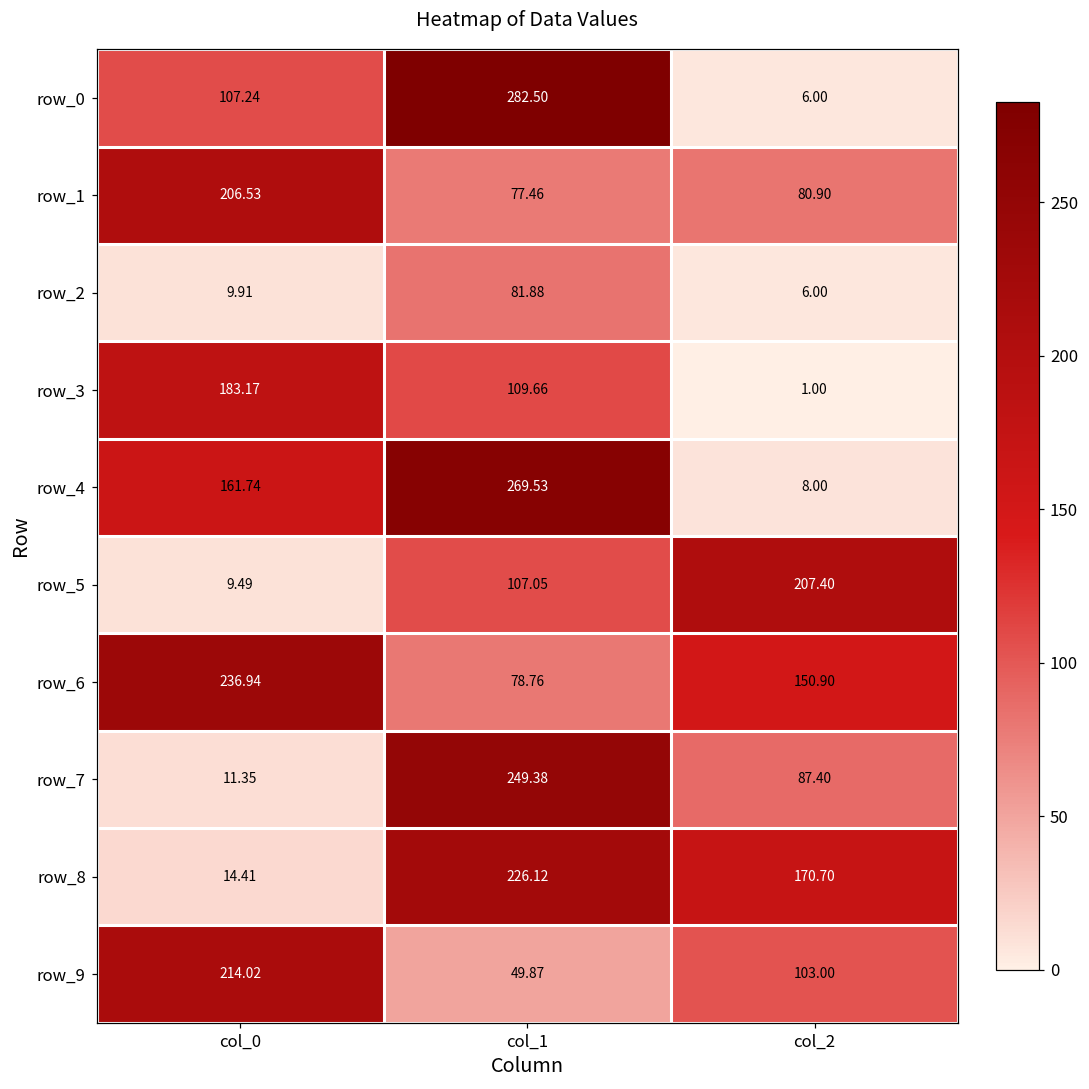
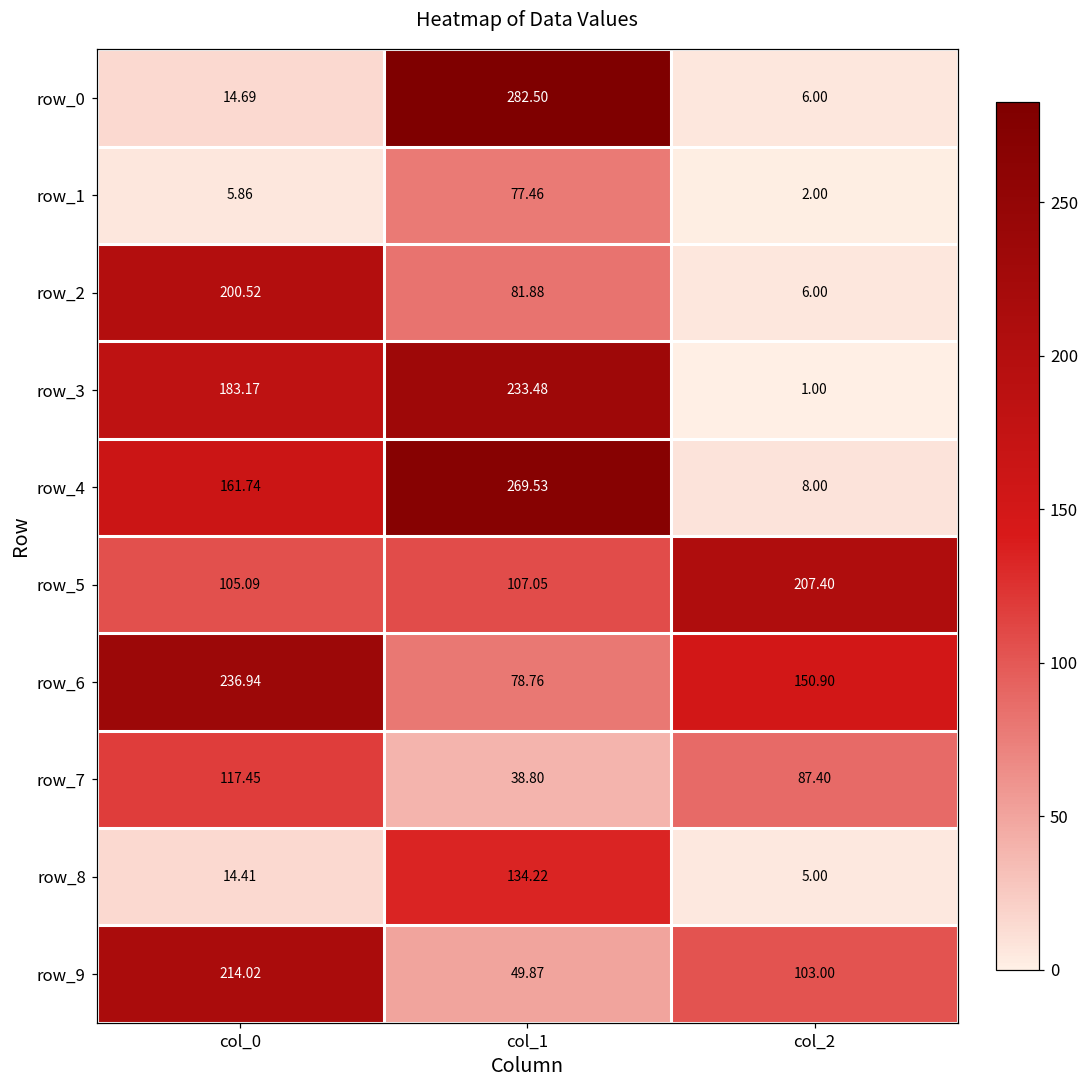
  {
    "row_0": {
-     "col_0": 107.24,
+     "col_0": 14.69,
      "col_1": 282.50,
      "col_2": 6.00
    },
    "row_1": {
-     "col_0": 206.53,
+     "col_0": 5.86,
      "col_1": 77.46,
-     "col_2": 80.90
+     "col_2": 2.00
    },
    "row_2": {
-     "col_0": 9.91,
+     "col_0": 200.52,
      "col_1": 81.88,
      "col_2": 6.00
    },
    "row_3": {
      "col_0": 183.17,
-     "col_1": 109.66,
+     "col_1": 233.48,
      "col_2": 1.00
    },
    "row_4": {
      "col_0": 161.74,
      "col_1": 269.53,
      "col_2": 8.00
    },
    "row_5": {
-     "col_0": 9.49,
+     "col_0": 105.09,
      "col_1": 107.05,
      "col_2": 207.40
    },
    "row_6": {
      "col_0": 236.94,
      "col_1": 78.76,
      "col_2": 150.90
    },
    "row_7": {
-     "col_0": 11.35,
-     "col_1": 249.38,
+     "col_0": 117.45,
+     "col_1": 38.80,
      "col_2": 87.40
    },
    "row_8": {
      "col_0": 14.41,
-     "col_1": 226.12,
-     "col_2": 170.70
+     "col_1": 134.22,
+     "col_2": 5.00
    },
    "row_9": {
      "col_0": 214.02,
      "col_1": 49.87,
      "col_2": 103.00
    }
  }
